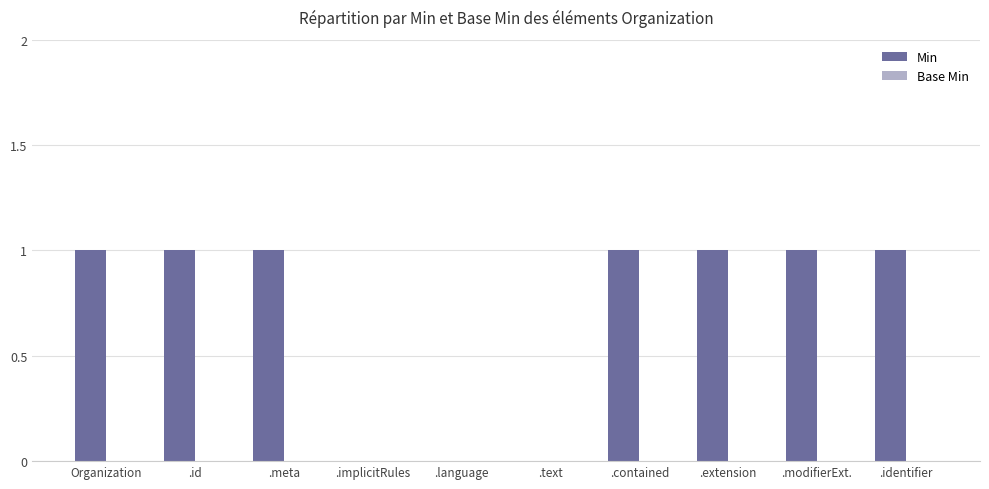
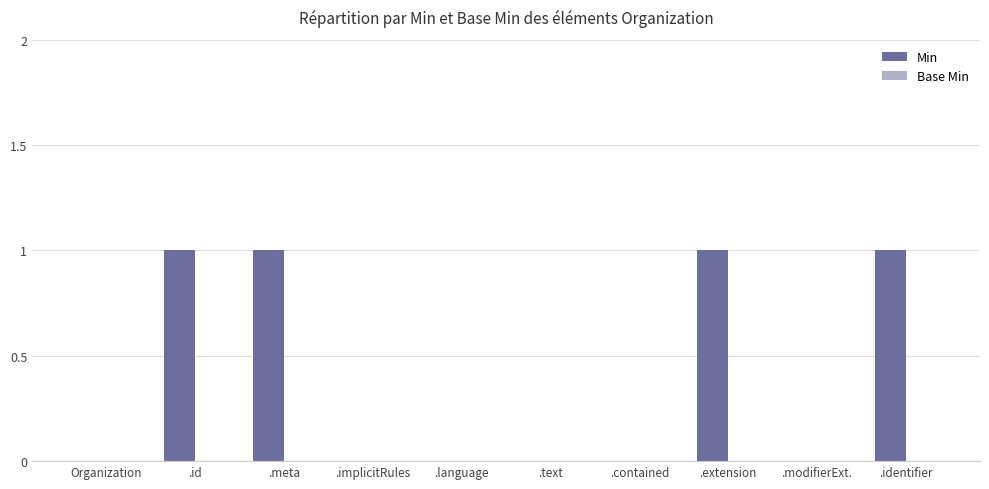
  {
    "Min": {
-     "Organization": 1,
+     "Organization": 0,
      ".id": 1,
      ".meta": 1,
      ".implicitRules": 0,
      ".language": 0,
      ".text": 0,
-     ".contained": 1,
+     ".contained": 0,
      ".extension": 1,
-     ".modifierExt.": 1,
+     ".modifierExt.": 0,
      ".identifier": 1
    },
    "Base Min": {
      "Organization": 0,
      ".id": 0,
      ".meta": 0,
      ".implicitRules": 0,
      ".language": 0,
      ".text": 0,
      ".contained": 0,
      ".extension": 0,
      ".modifierExt.": 0,
      ".identifier": 0
    }
  }
